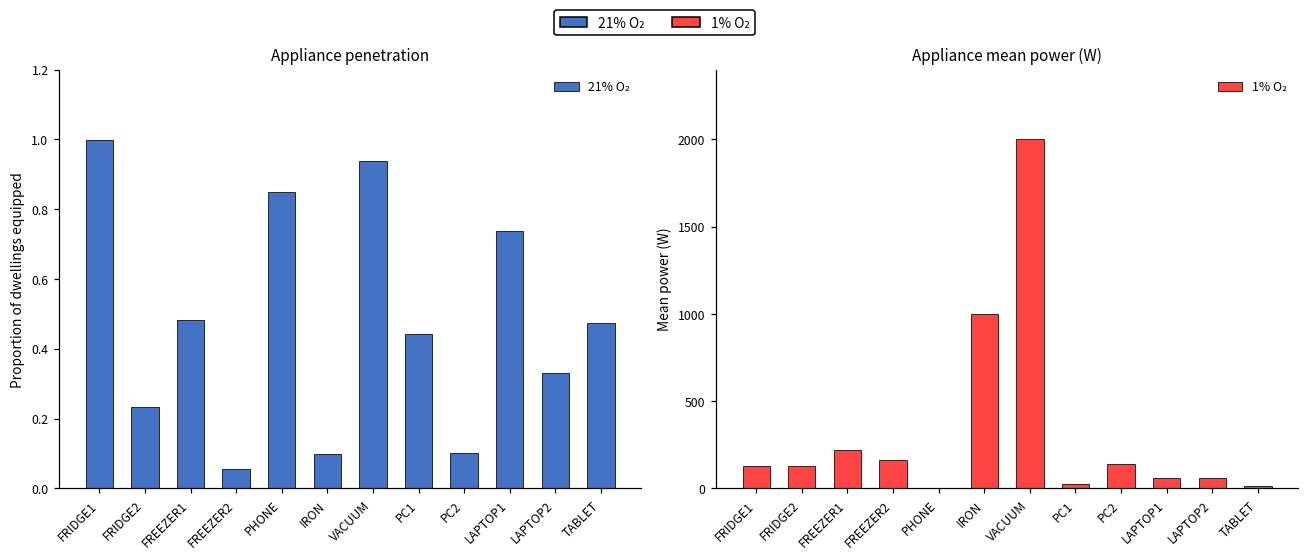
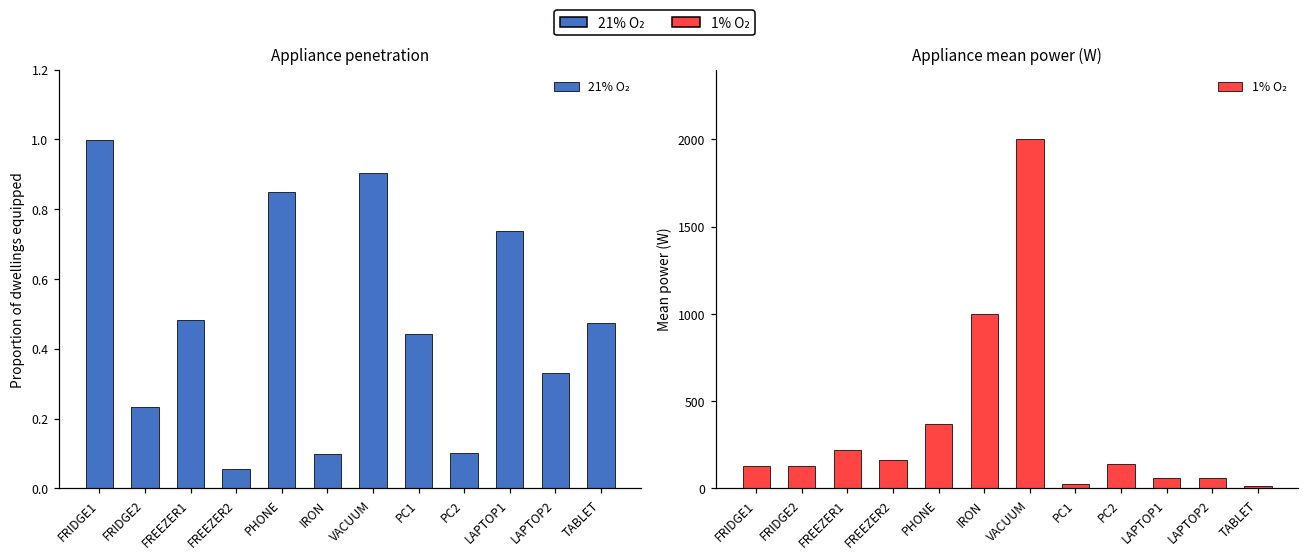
  {
    "Appliance penetration": {
      "FRIDGE1": 1.00,
      "FRIDGE2": 0.23,
      "FREEZER1": 0.48,
      "FREEZER2": 0.06,
      "PHONE": 0.85,
      "IRON": 0.10,
-     "VACUUM": 0.94,
+     "VACUUM": 0.91,
      "PC1": 0.44,
      "PC2": 0.10,
      "LAPTOP1": 0.74,
      "LAPTOP2": 0.33,
      "TABLET": 0.48
    },
    "Appliance mean power (W)": {
      "FRIDGE1": 130,
      "FRIDGE2": 130,
      "FREEZER1": 220,
      "FREEZER2": 170,
-     "PHONE": 0,
+     "PHONE": 370,
      "IRON": 1000,
      "VACUUM": 2000,
      "PC1": 30,
      "PC2": 140,
      "LAPTOP1": 60,
      "LAPTOP2": 60
    }
  }
